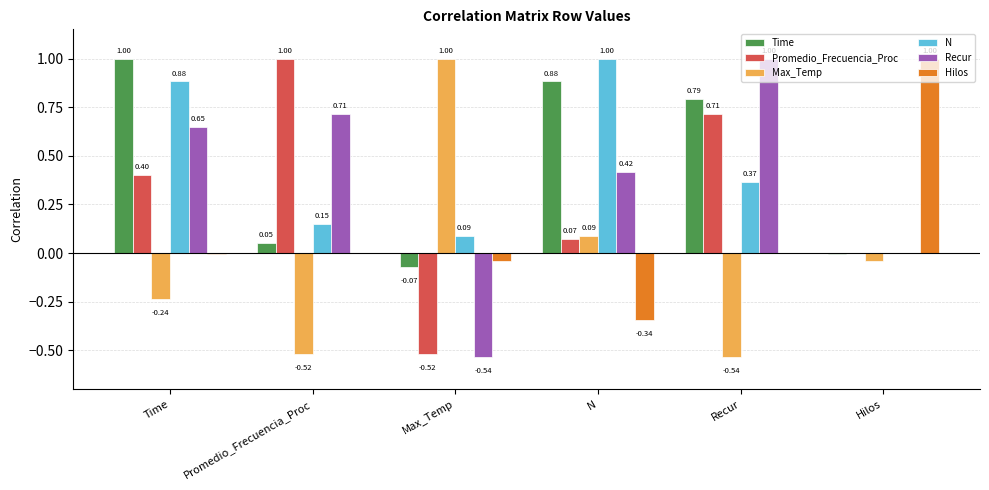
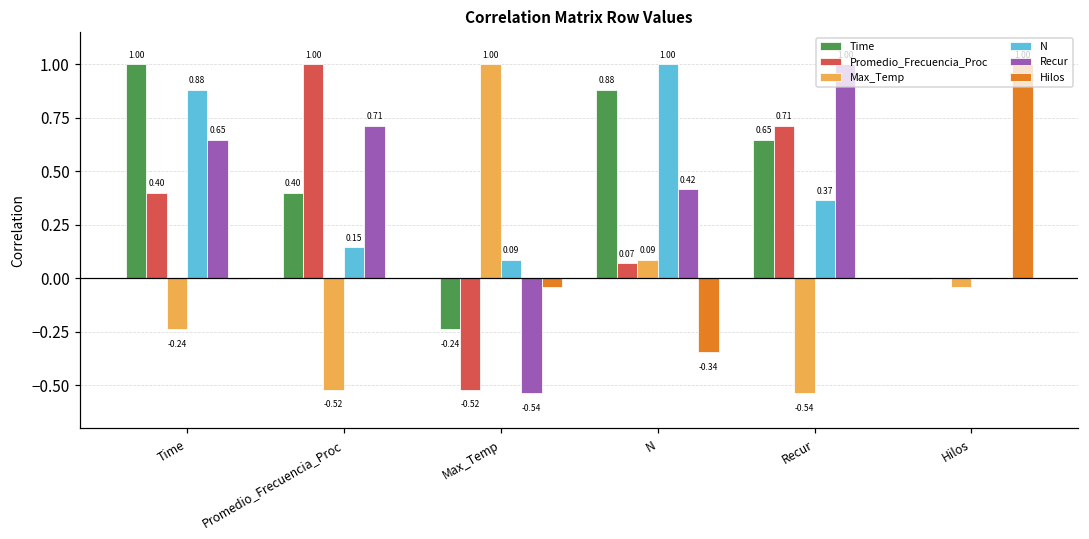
  {
    "Time": {
      "Time": 1.00,
-     "Promedio_Frecuencia_Proc": 0.05,
-     "Max_Temp": -0.07,
+     "Promedio_Frecuencia_Proc": 0.40,
+     "Max_Temp": -0.24,
      "N": 0.88,
-     "Recur": 0.79
+     "Recur": 0.65
    },
    "Promedio_Frecuencia_Proc": {
      "Time": 0.40,
      "Promedio_Frecuencia_Proc": 1.00,
      "Max_Temp": -0.52,
      "N": 0.07,
      "Recur": 0.71
    },
    "Max_Temp": {
      "Time": -0.24,
      "Promedio_Frecuencia_Proc": -0.52,
      "Max_Temp": 1.00,
      "N": 0.09,
      "Recur": -0.54
    },
    "N": {
      "Time": 0.88,
      "Promedio_Frecuencia_Proc": 0.15,
      "Max_Temp": 0.09,
      "N": 1.00,
      "Recur": 0.37
    },
    "Recur": {
      "Time": 0.65,
      "Promedio_Frecuencia_Proc": 0.71,
      "Max_Temp": -0.54,
      "N": 0.42
    },
    "Hilos": {
      "N": -0.34
    }
  }
